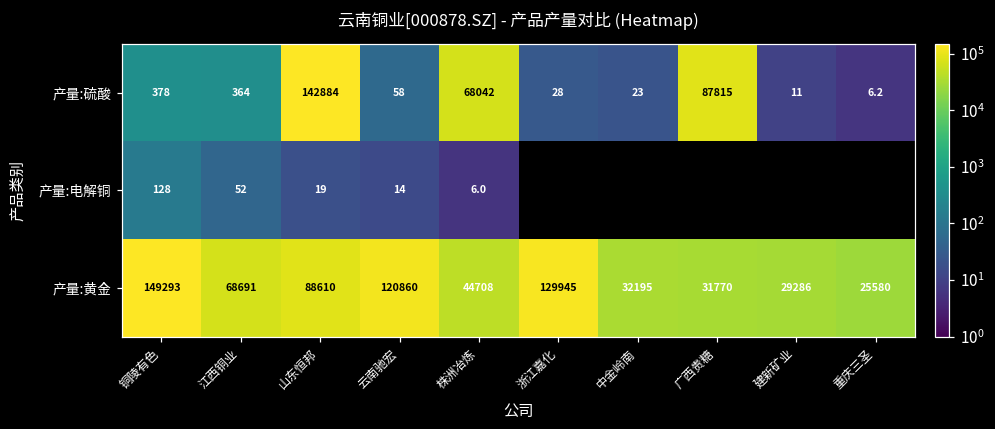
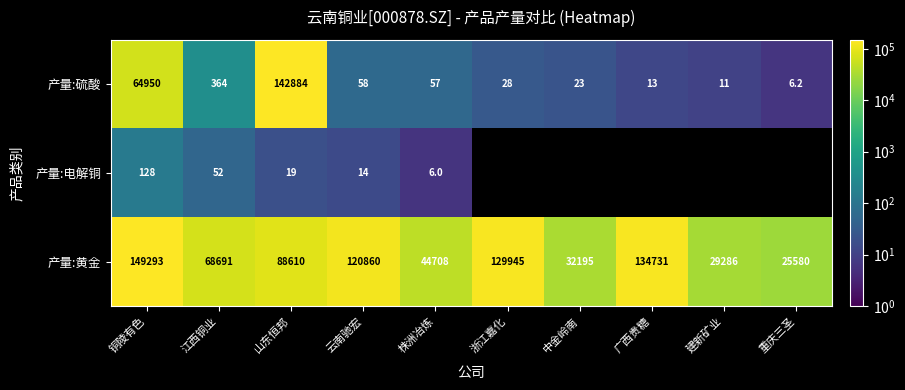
  {
    "产量:硫酸": {
-     "铜陵有色": 378,
+     "铜陵有色": 64950,
      "江西铜业": 364,
      "山东恒邦": 142884,
      "云南驰宏": 58,
-     "株洲冶炼": 68042,
+     "株洲冶炼": 57,
      "浙江嘉化": 28,
      "中金岭南": 23,
-     "广西贵糖": 87815,
+     "广西贵糖": 13,
      "建新矿业": 11,
      "重庆三圣": 6.2
    },
    "产量:电解铜": {
      "铜陵有色": 128,
      "江西铜业": 52,
      "山东恒邦": 19,
      "云南驰宏": 14,
      "株洲冶炼": 6.0
    },
    "产量:黄金": {
      "铜陵有色": 149293,
      "江西铜业": 68691,
      "山东恒邦": 88610,
      "云南驰宏": 120860,
      "株洲冶炼": 44708,
      "浙江嘉化": 129945,
      "中金岭南": 32195,
-     "广西贵糖": 31770,
+     "广西贵糖": 134731,
      "建新矿业": 29286,
      "重庆三圣": 25580
    }
  }
